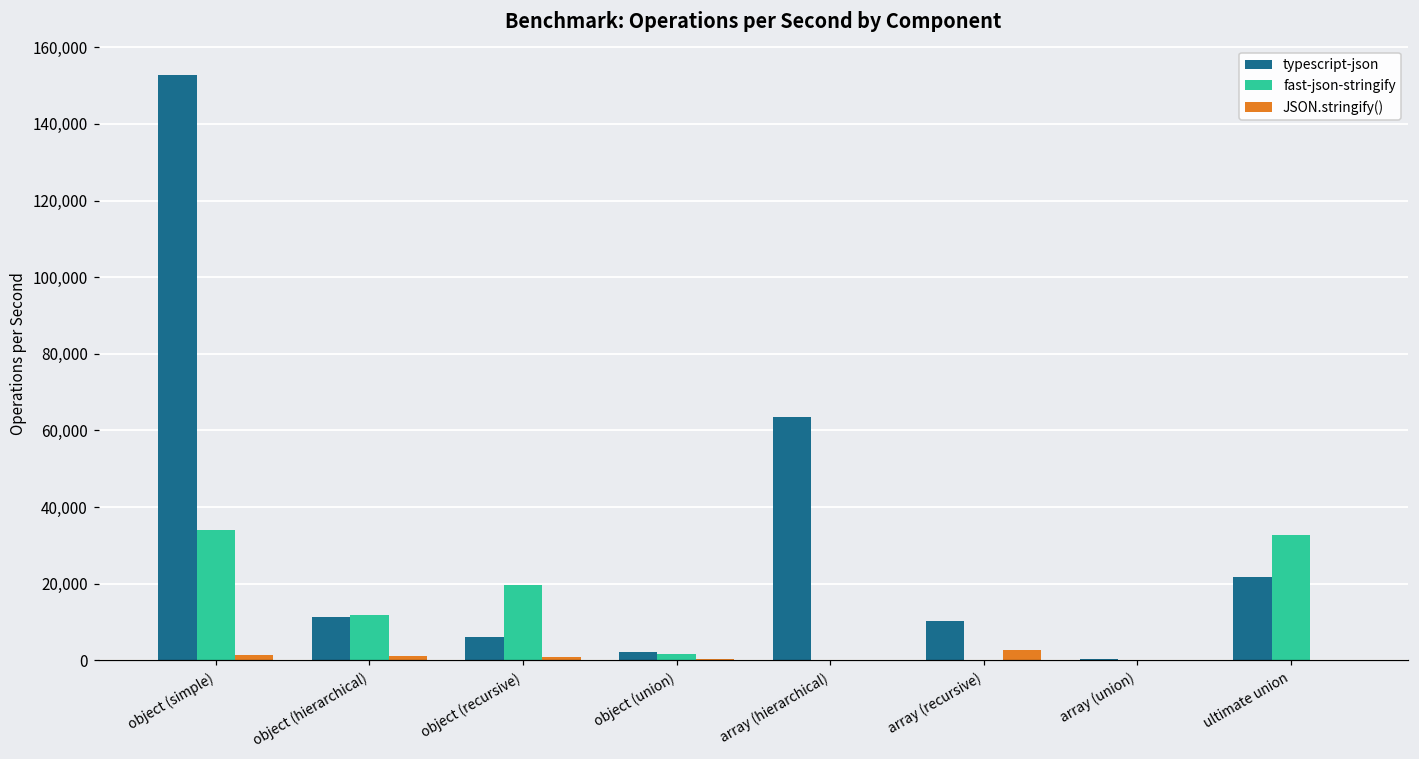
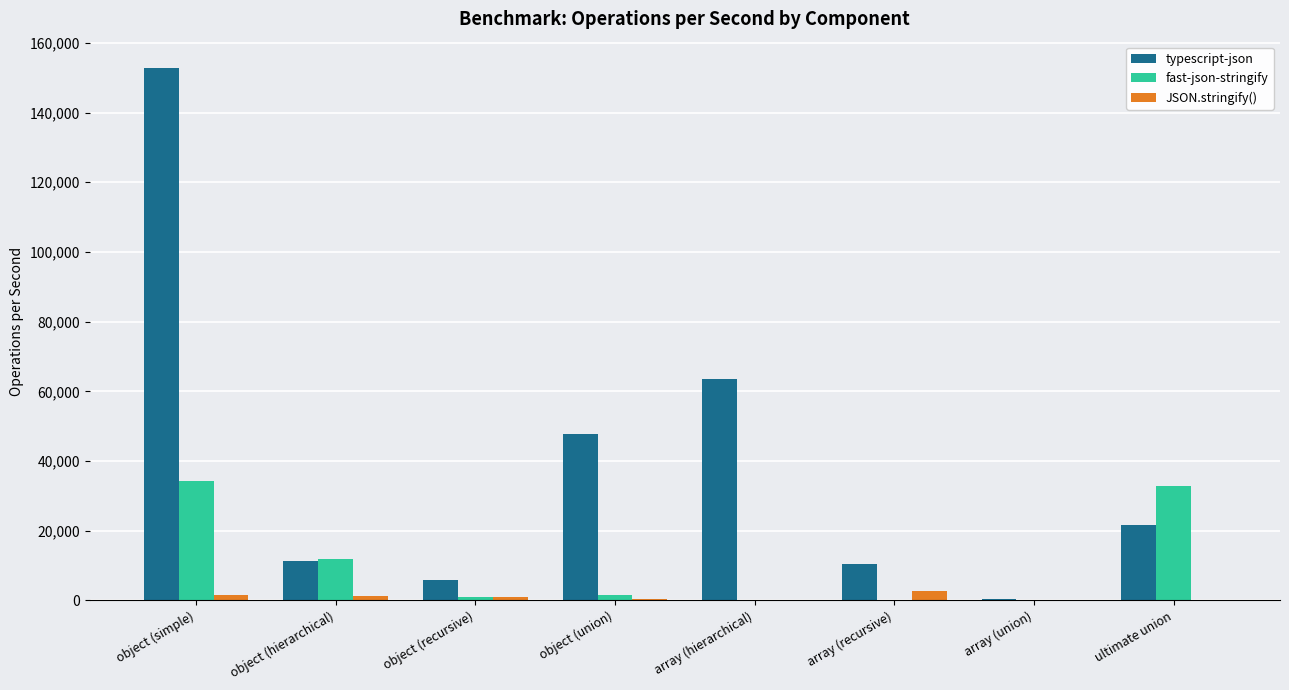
  {
    "typescript-json": {
      "object (simple)": "153,000",
      "object (hierarchical)": "11,000",
      "object (recursive)": "6,000",
-     "object (union)": "2,000",
+     "object (union)": "48,000",
      "array (hierarchical)": "63,000",
      "array (recursive)": "10,000",
      "ultimate union": "22,000"
    },
    "fast-json-stringify": {
      "object (simple)": "34,000",
      "object (hierarchical)": "12,000",
-     "object (recursive)": "20,000",
+     "object (recursive)": "1,000",
      "object (union)": "2,000",
      "ultimate union": "33,000"
    },
    "JSON.stringify()": {
      "object (simple)": "2,000",
      "object (hierarchical)": "1,000",
      "object (recursive)": "1,000",
      "array (recursive)": "3,000"
    }
  }
